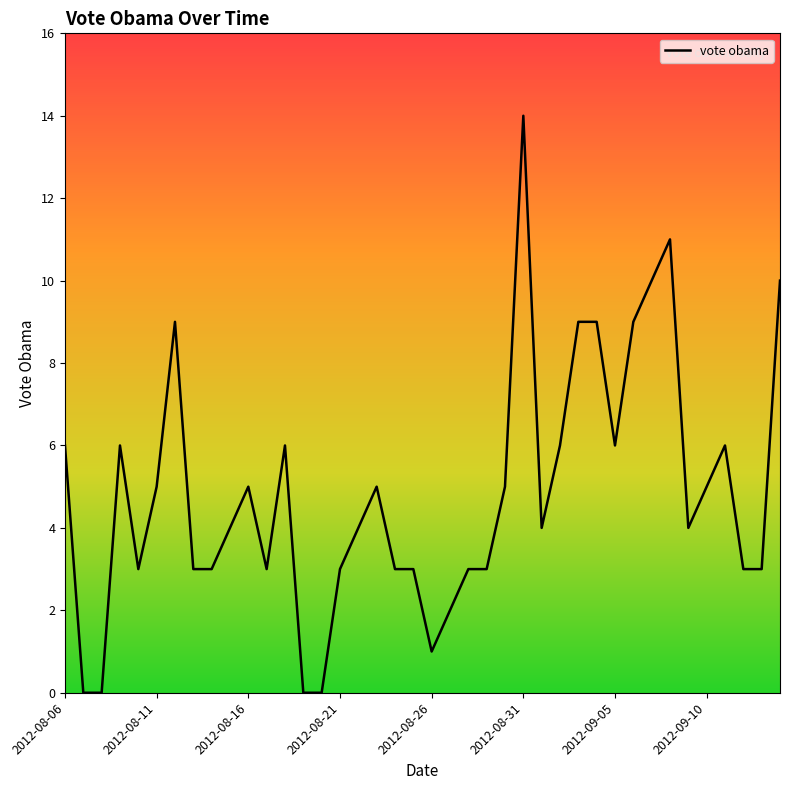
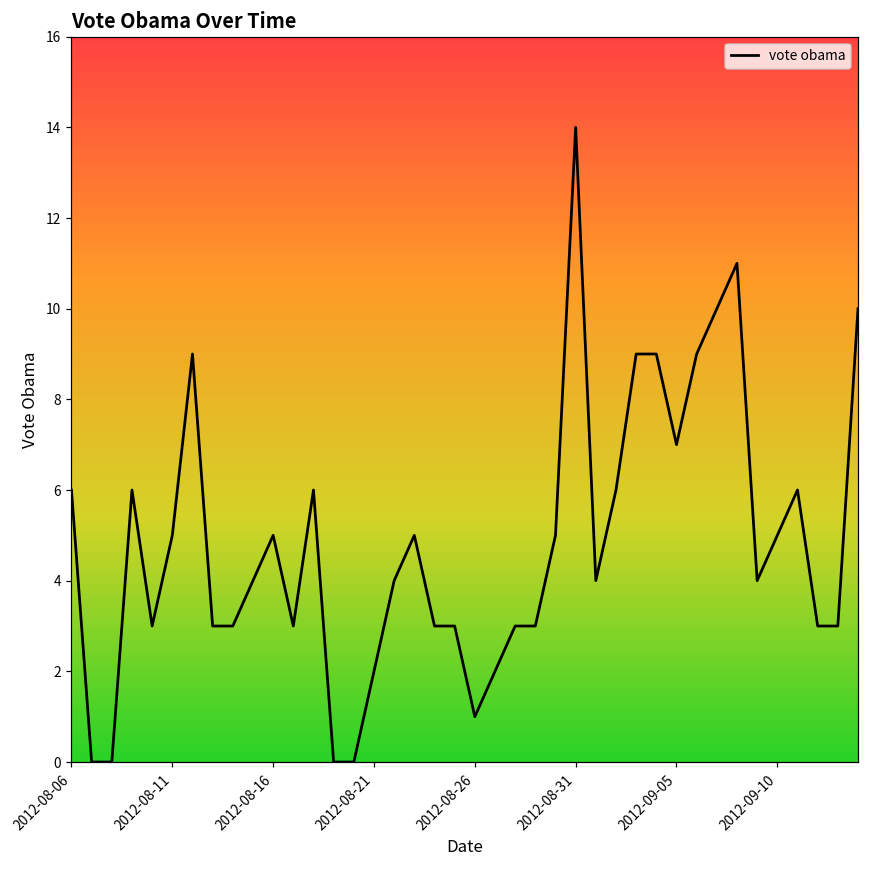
  {
    "2012-08-06": 6,
    "2012-08-11": 5,
    "2012-08-16": 5,
-   "2012-08-21": 3,
+   "2012-08-21": 2,
    "2012-08-26": 1,
    "2012-08-31": 14,
-   "2012-09-05": 6,
+   "2012-09-05": 7,
    "2012-09-10": 5
  }
